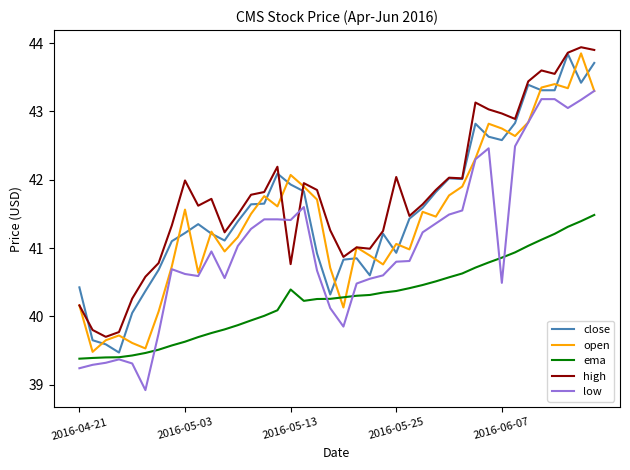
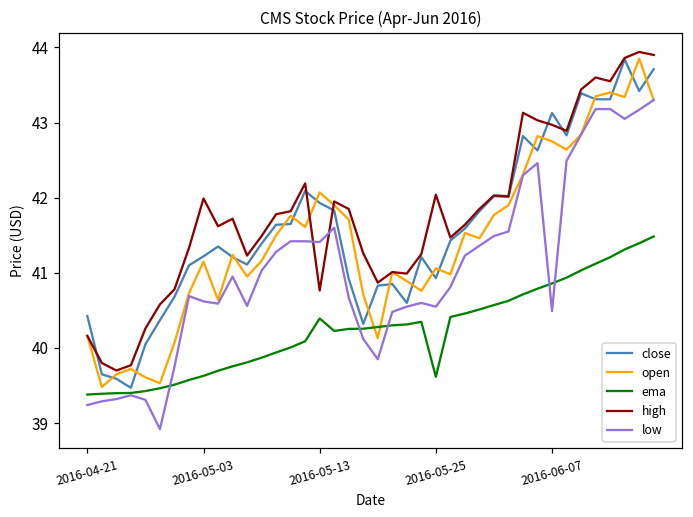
  {
    "close": {
      "2016-04-21": 40.4,
      "2016-05-03": 41.2,
      "2016-05-13": 41.9,
      "2016-05-25": 40.9,
-     "2016-06-07": 42.6
+     "2016-06-07": 43.1
    },
    "open": {
-     "2016-05-03": 41.6,
+     "2016-05-03": 41.2,
      "2016-05-13": 42.1,
      "2016-05-25": 41.1,
      "2016-06-07": 42.8
    },
    "ema": {
      "2016-04-21": 39.4,
      "2016-05-03": 39.6,
      "2016-05-13": 40.4,
-     "2016-05-25": 40.4,
+     "2016-05-25": 39.6,
      "2016-06-07": 40.9
    },
    "high": {
      "2016-05-03": 42.0,
      "2016-05-13": 40.8,
      "2016-05-25": 42.0,
      "2016-06-07": 43.0
    },
    "low": {
      "2016-04-21": 39.2,
      "2016-05-03": 40.6,
      "2016-05-13": 41.4,
-     "2016-05-25": 40.8,
+     "2016-05-25": 40.5,
      "2016-06-07": 40.5
    }
  }
